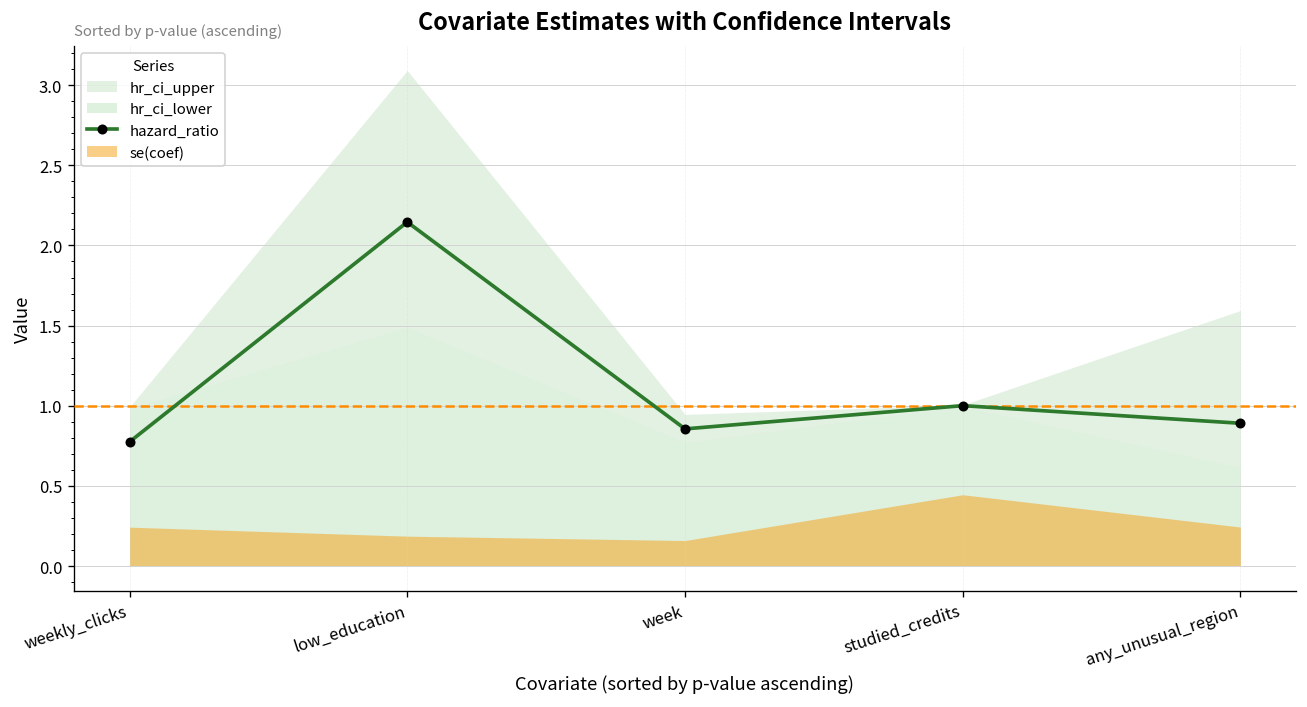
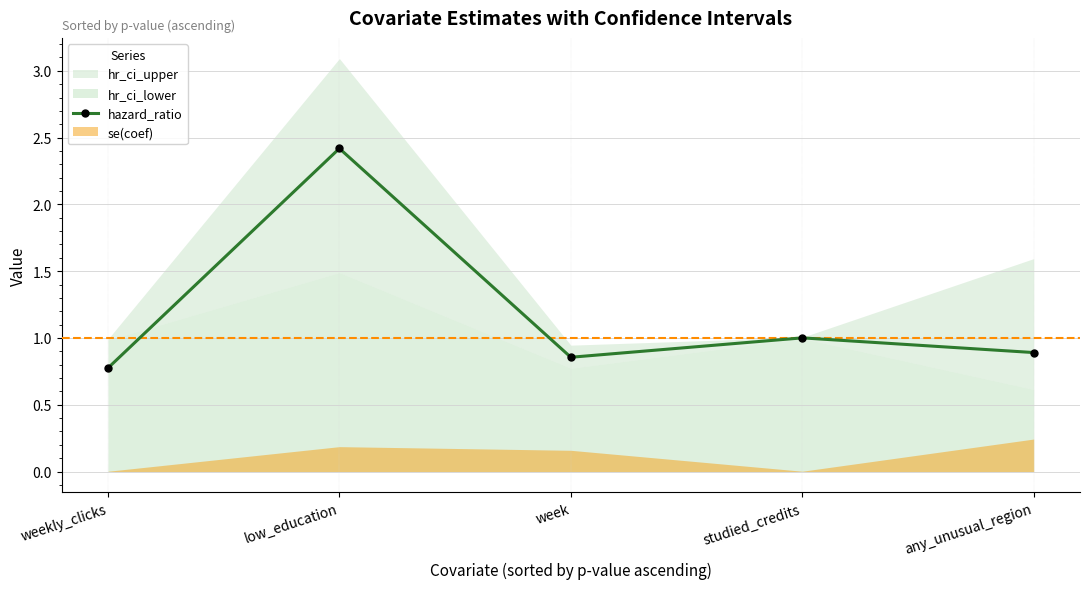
  {
    "hazard_ratio": {
      "weekly_clicks": 0.77,
-     "low_education": 2.15,
+     "low_education": 2.42,
      "week": 0.86,
      "any_unusual_region": 0.89
    },
    "se(coef)": {
-     "weekly_clicks": 0.24,
+     "weekly_clicks": 0.00,
      "low_education": 0.19,
      "week": 0.16,
-     "studied_credits": 0.44,
+     "studied_credits": 0.00,
      "any_unusual_region": 0.24
    }
  }
